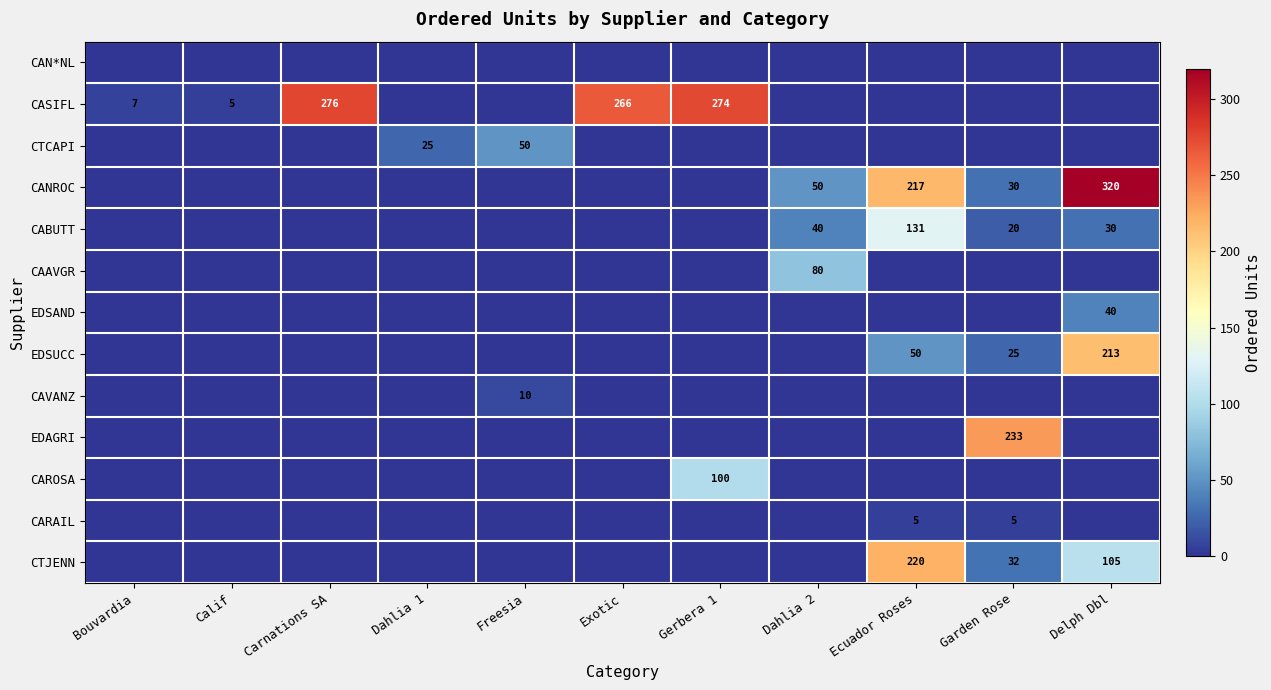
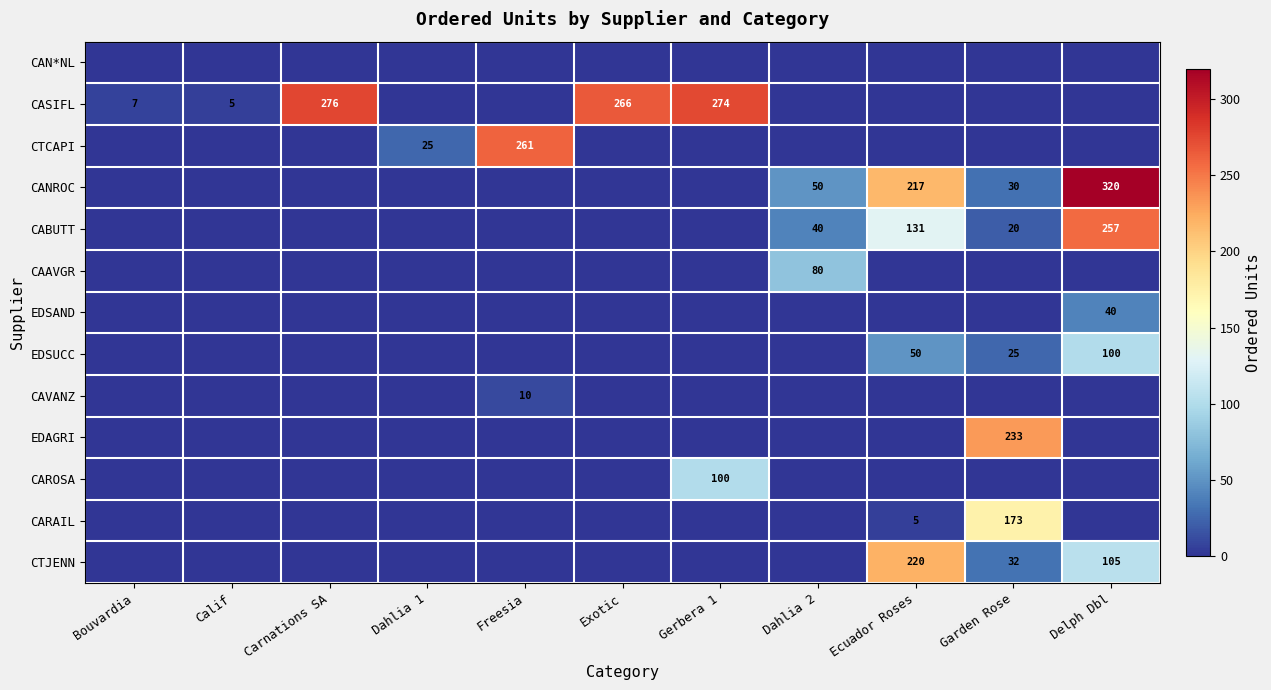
  {
    "CASIFL": {
      "Bouvardia": 7,
      "Calif": 5,
      "Carnations SA": 276,
      "Exotic": 266,
      "Gerbera 1": 274
    },
    "CTCAPI": {
      "Dahlia 1": 25,
-     "Freesia": 50
+     "Freesia": 261
    },
    "CANROC": {
      "Dahlia 2": 50,
      "Ecuador Roses": 217,
      "Garden Rose": 30,
      "Delph Dbl": 320
    },
    "CABUTT": {
      "Dahlia 2": 40,
      "Ecuador Roses": 131,
      "Garden Rose": 20,
-     "Delph Dbl": 30
+     "Delph Dbl": 257
    },
    "CAAVGR": {
      "Dahlia 2": 80
    },
    "EDSAND": {
      "Delph Dbl": 40
    },
    "EDSUCC": {
      "Ecuador Roses": 50,
      "Garden Rose": 25,
-     "Delph Dbl": 213
+     "Delph Dbl": 100
    },
    "CAVANZ": {
      "Freesia": 10
    },
    "EDAGRI": {
      "Garden Rose": 233
    },
    "CAROSA": {
      "Gerbera 1": 100
    },
    "CARAIL": {
      "Ecuador Roses": 5,
-     "Garden Rose": 5
+     "Garden Rose": 173
    },
    "CTJENN": {
      "Ecuador Roses": 220,
      "Garden Rose": 32,
      "Delph Dbl": 105
    }
  }
